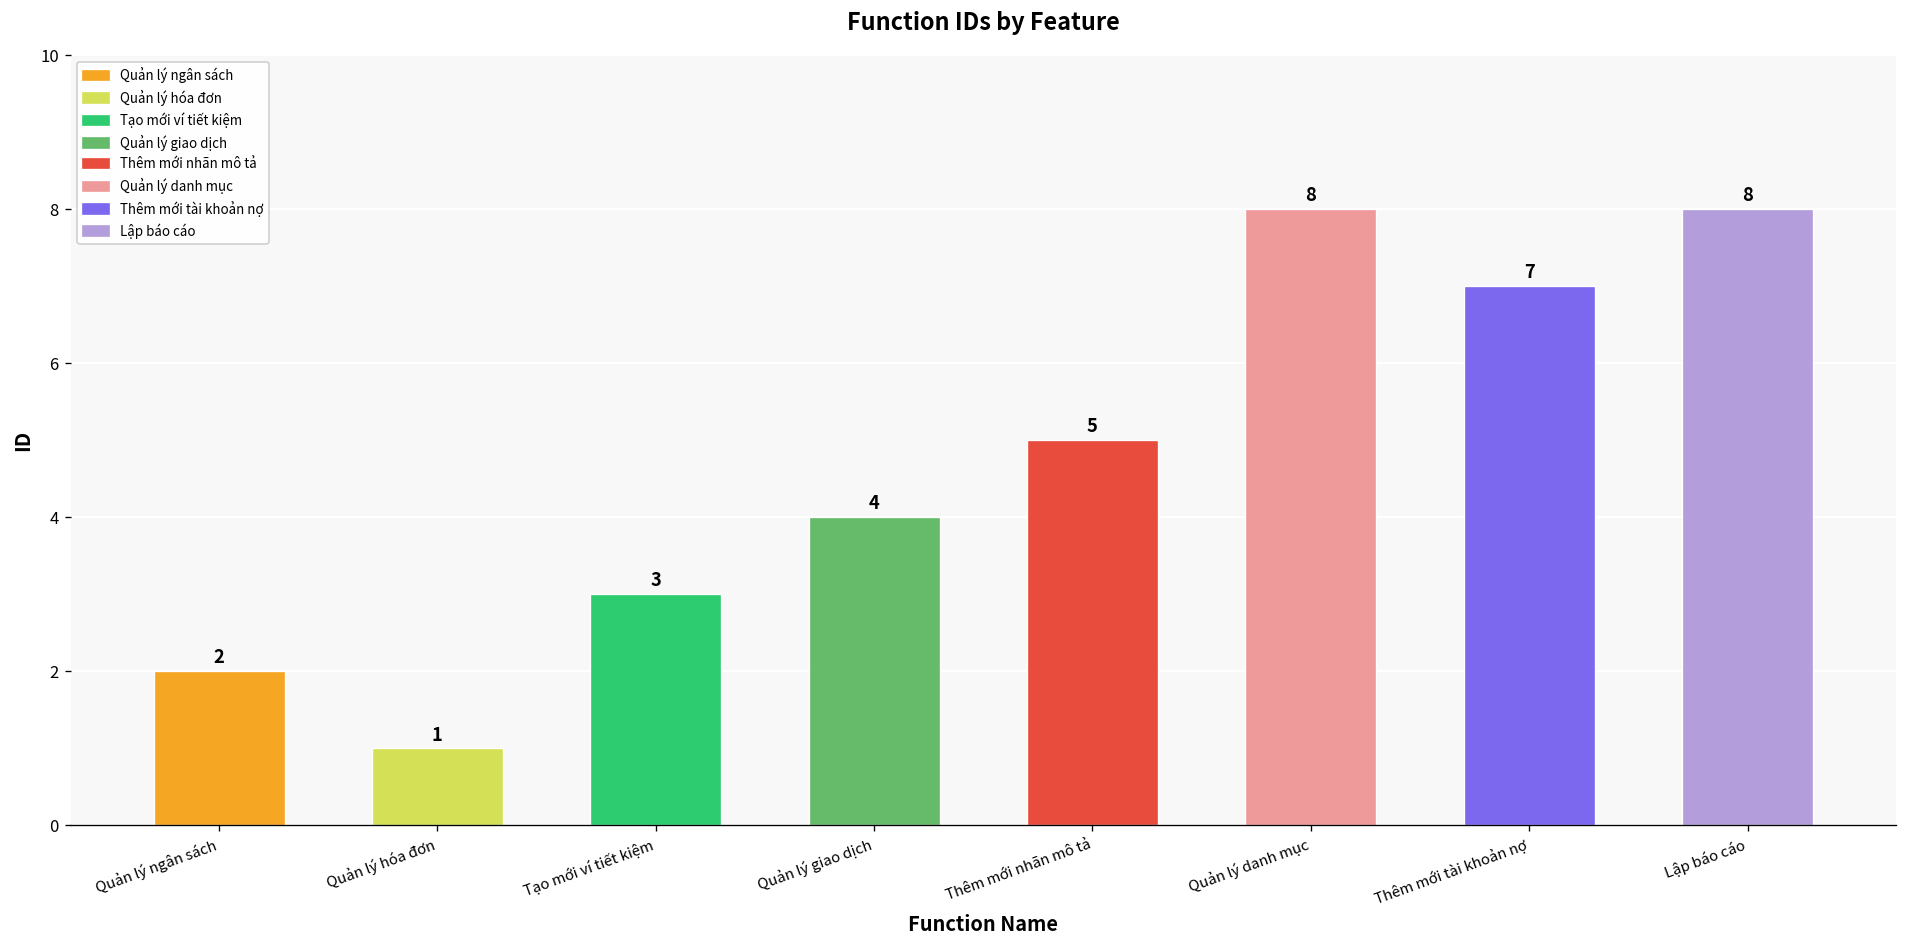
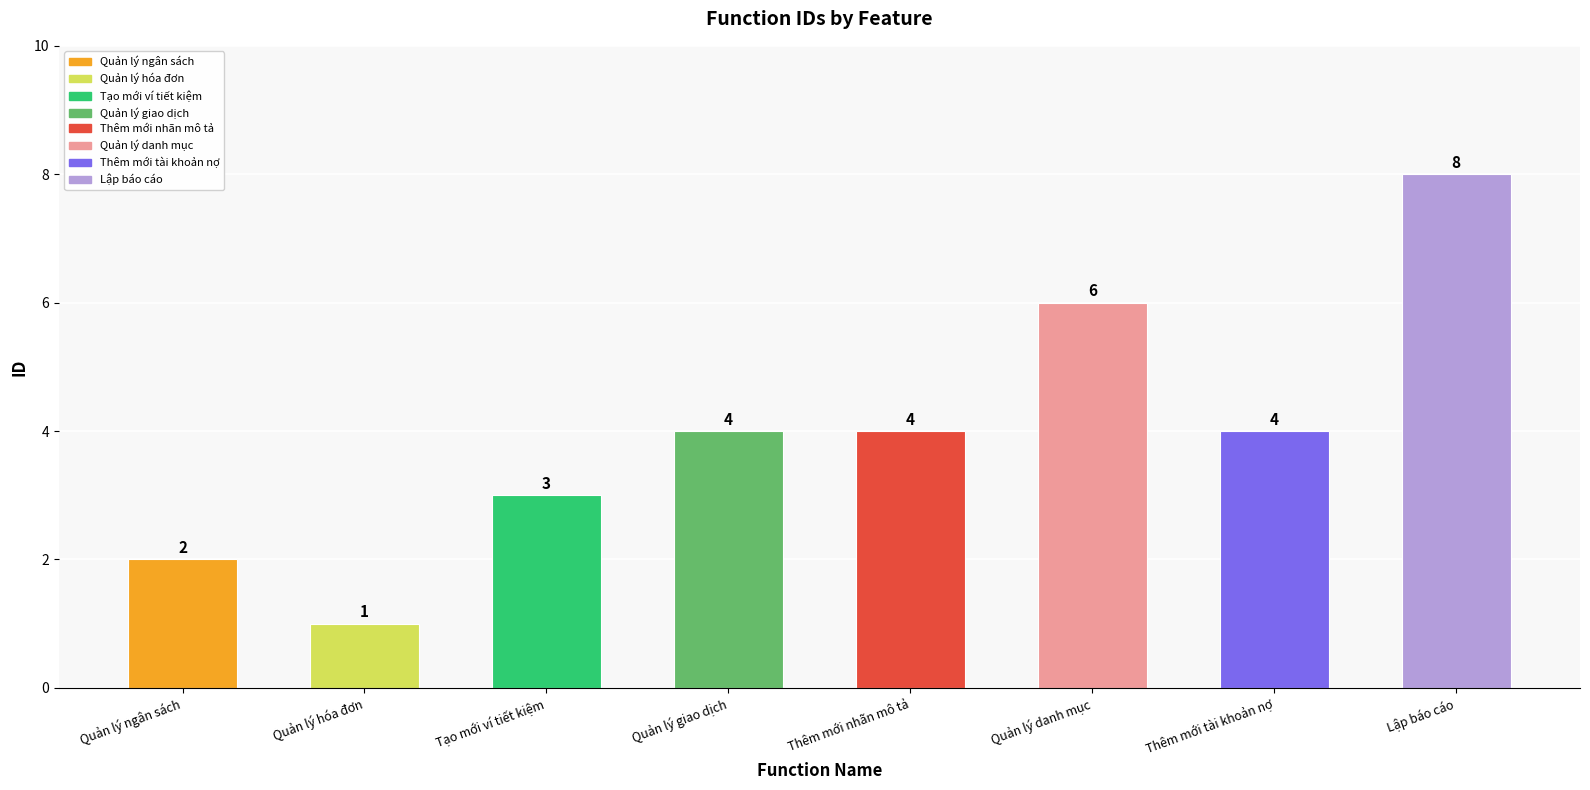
  {
    "Quản lý ngân sách": 2,
    "Quản lý hóa đơn": 1,
    "Tạo mới ví tiết kiệm": 3,
    "Quản lý giao dịch": 4,
-   "Thêm mới nhãn mô tả": 5,
-   "Quản lý danh mục": 8,
-   "Thêm mới tài khoản nợ": 7,
+   "Thêm mới nhãn mô tả": 4,
+   "Quản lý danh mục": 6,
+   "Thêm mới tài khoản nợ": 4,
    "Lập báo cáo": 8
  }
